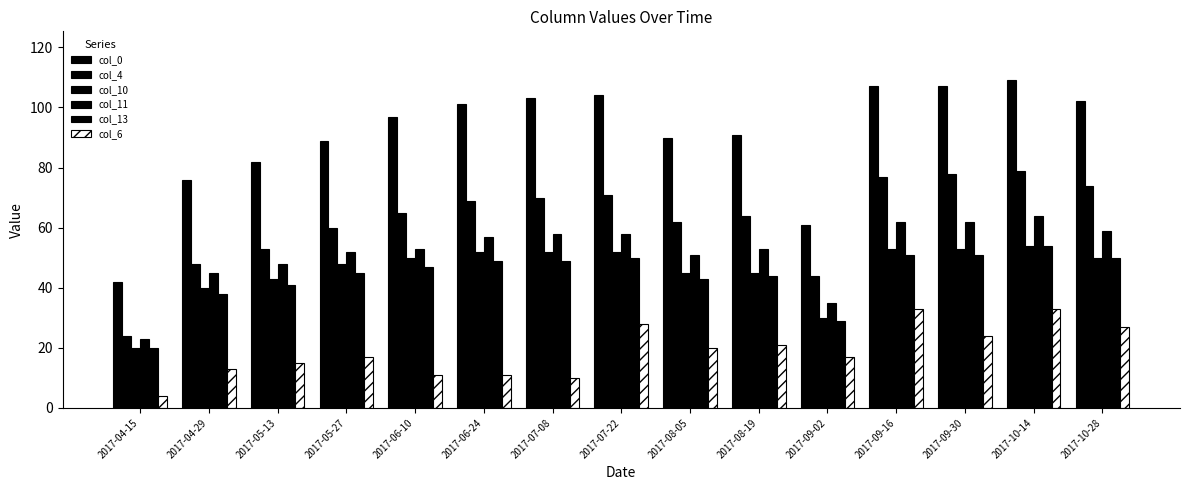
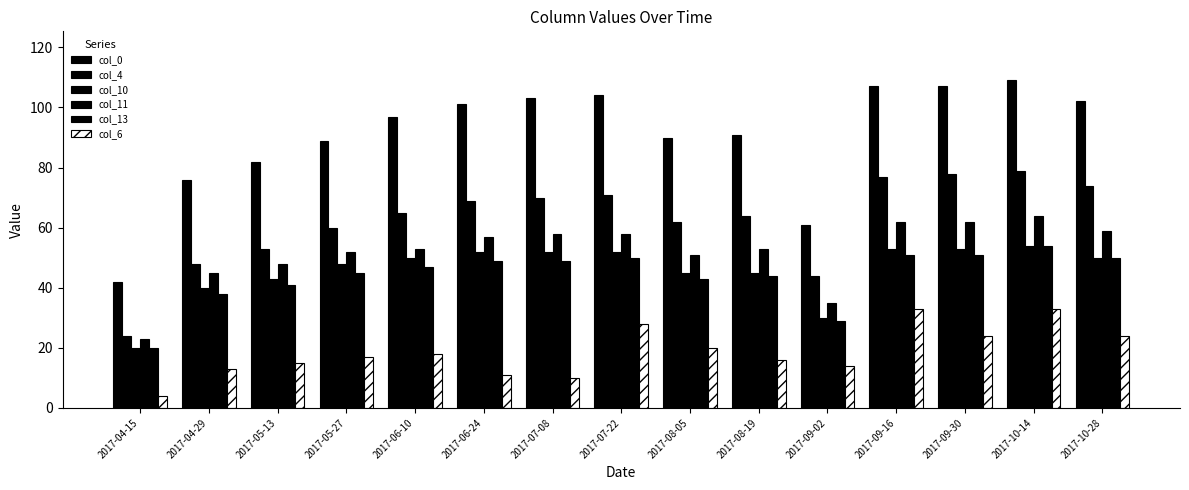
  {
    "col_6": {
      "2017-04-15": 4,
      "2017-04-29": 13,
      "2017-05-13": 15,
      "2017-05-27": 17,
-     "2017-06-10": 11,
+     "2017-06-10": 18,
      "2017-06-24": 11,
      "2017-07-08": 10,
      "2017-07-22": 28,
      "2017-08-05": 20,
-     "2017-08-19": 21,
-     "2017-09-02": 17,
+     "2017-08-19": 16,
+     "2017-09-02": 14,
      "2017-09-16": 33,
      "2017-09-30": 24,
      "2017-10-14": 33,
-     "2017-10-28": 27
+     "2017-10-28": 24
    }
  }
